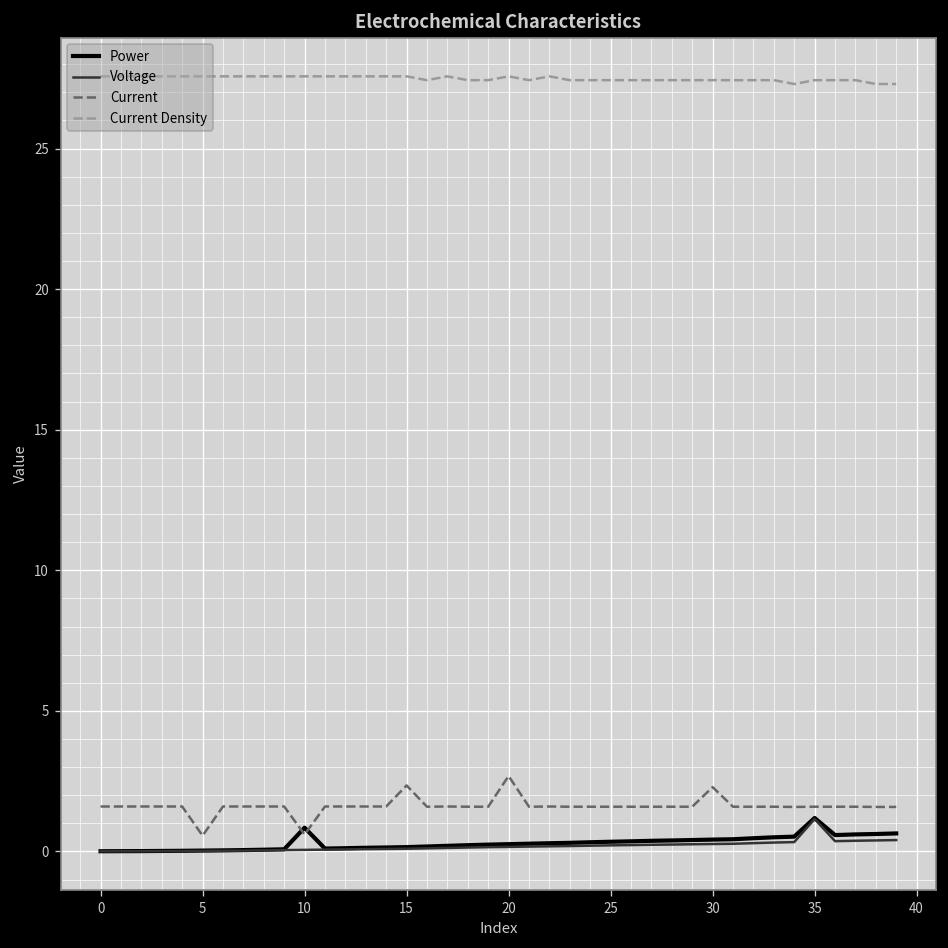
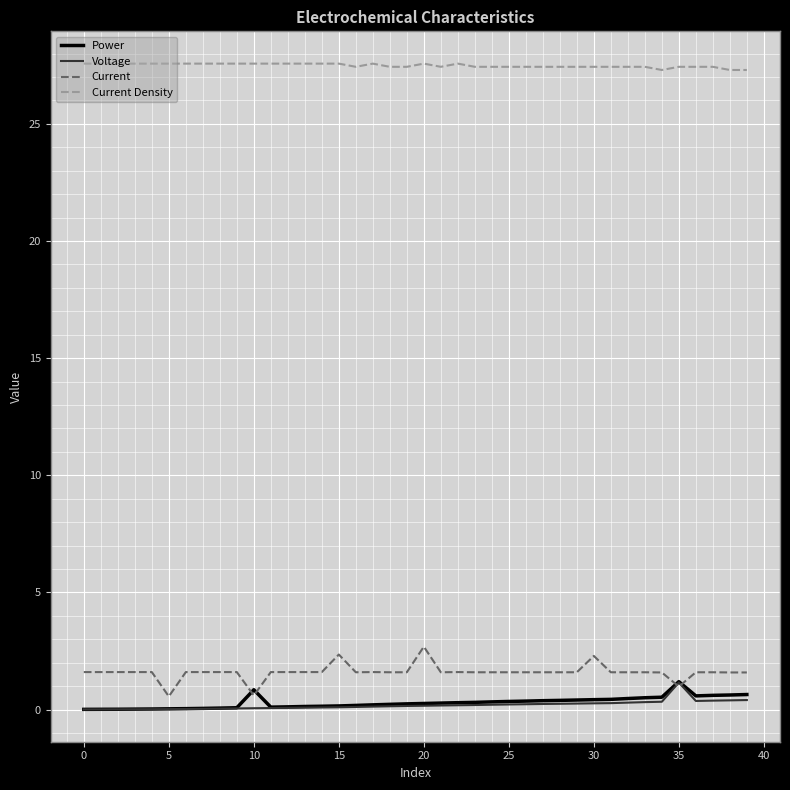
  {
    "Power": {
      "10": 0.8,
      "25": 0.3,
      "30": 0.4
    },
    "Voltage": {
      "10": 0.1,
      "25": 0.2,
      "30": 0.3
    },
    "Current": {
      "0": 1.6,
      "5": 0.6,
      "10": 0.6,
      "15": 2.3,
      "20": 2.7,
      "25": 1.6,
      "30": 2.3,
-     "35": 1.6
+     "35": 1.0
    },
    "Current Density": {
      "10": 27.6,
      "15": 27.6,
      "20": 27.6,
      "25": 27.4,
      "30": 27.4,
      "35": 27.4
    }
  }
